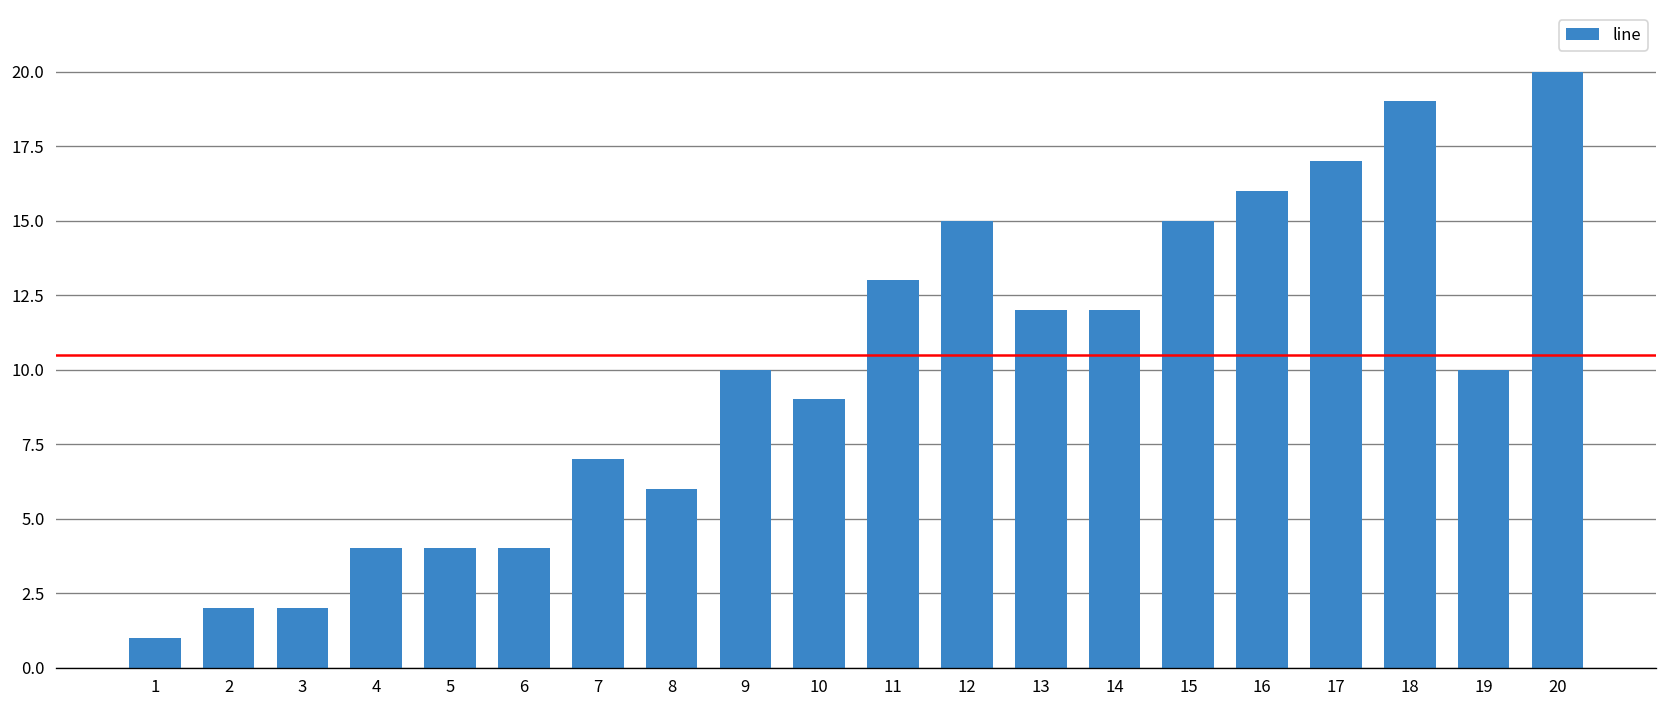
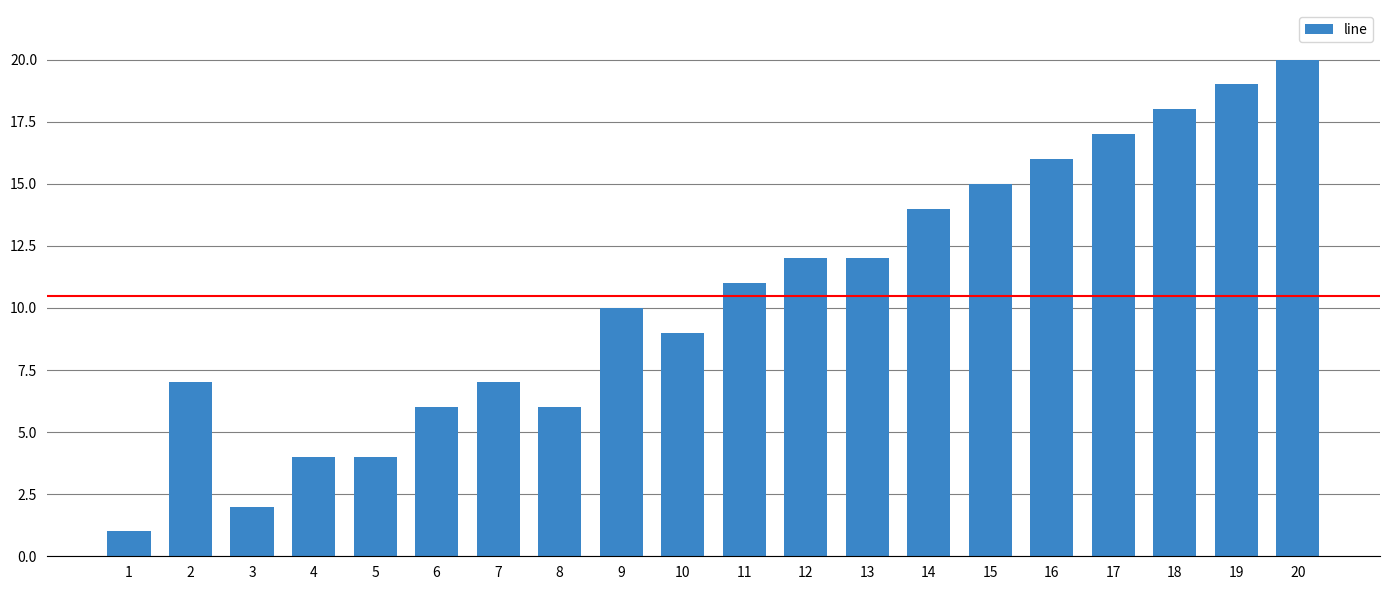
  {
    "1": 1,
-   "2": 2,
+   "2": 7,
    "3": 2,
    "4": 4,
    "5": 4,
-   "6": 4,
+   "6": 6,
    "7": 7,
    "8": 6,
    "9": 10,
    "10": 9,
-   "11": 13,
-   "12": 15,
+   "11": 11,
+   "12": 12,
    "13": 12,
-   "14": 12,
+   "14": 14,
    "15": 15,
    "16": 16,
    "17": 17,
-   "18": 19,
-   "19": 10,
+   "18": 18,
+   "19": 19,
    "20": 20
  }
